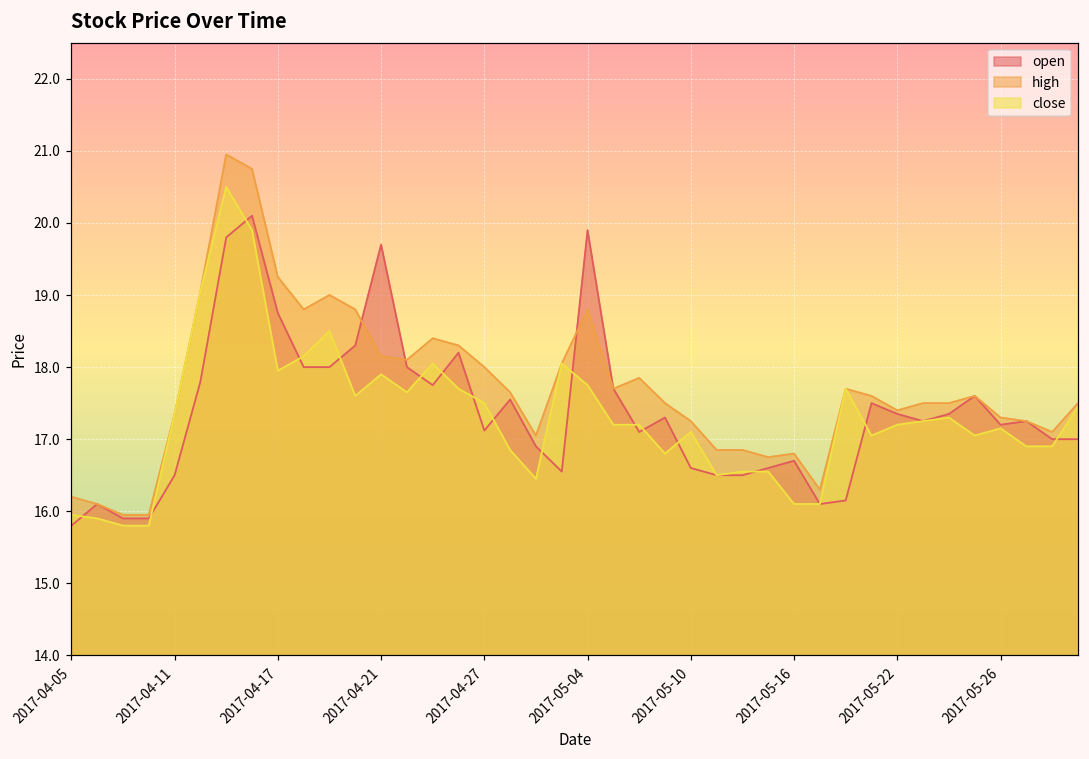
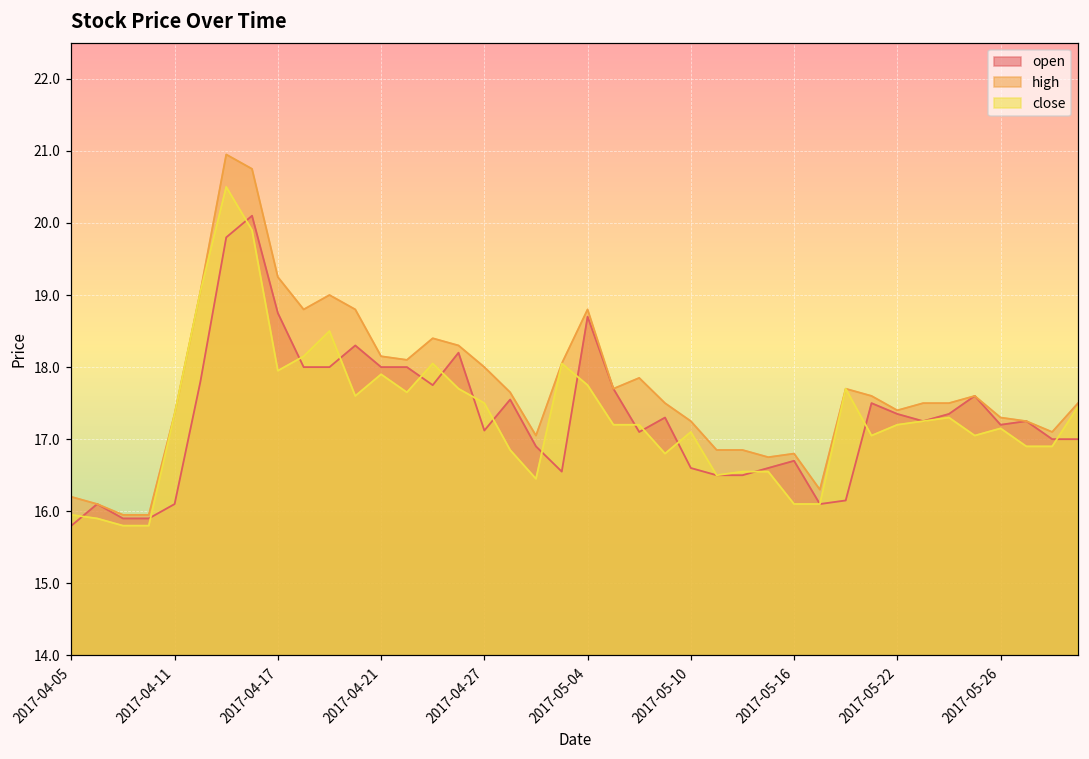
  {
    "open": {
      "2017-04-05": 15.8,
-     "2017-04-11": 16.5,
+     "2017-04-11": 16.1,
      "2017-04-17": 18.8,
-     "2017-04-21": 19.7,
+     "2017-04-21": 18.0,
      "2017-04-27": 17.1,
-     "2017-05-04": 19.9,
+     "2017-05-04": 18.7,
      "2017-05-10": 16.6,
      "2017-05-16": 16.7,
      "2017-05-22": 17.4,
      "2017-05-26": 17.2
    }
  }
